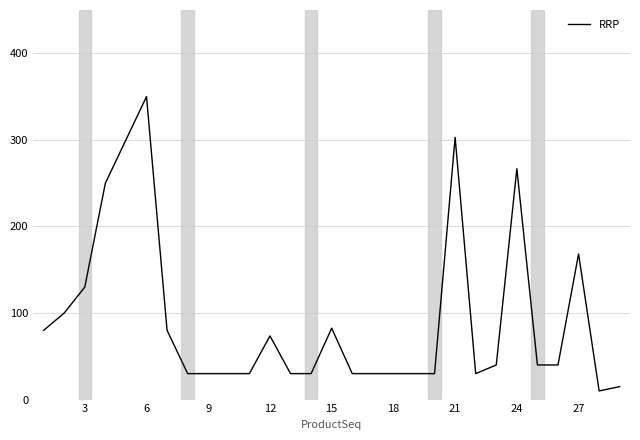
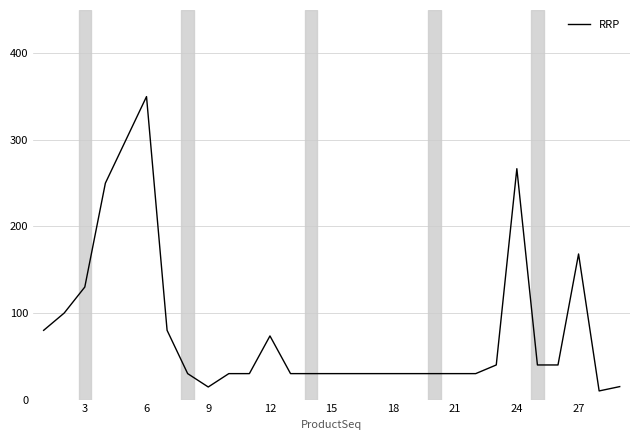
  {
    "3": 130,
    "6": 350,
-   "9": 30,
+   "9": 10,
    "12": 70,
-   "15": 80,
+   "15": 30,
    "18": 30,
-   "21": 300,
+   "21": 30,
    "24": 270,
    "27": 170
  }
